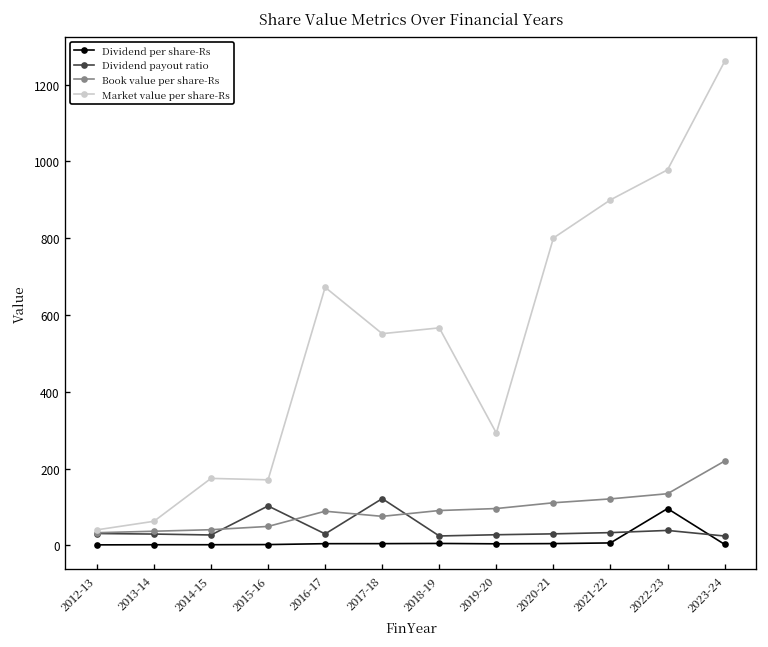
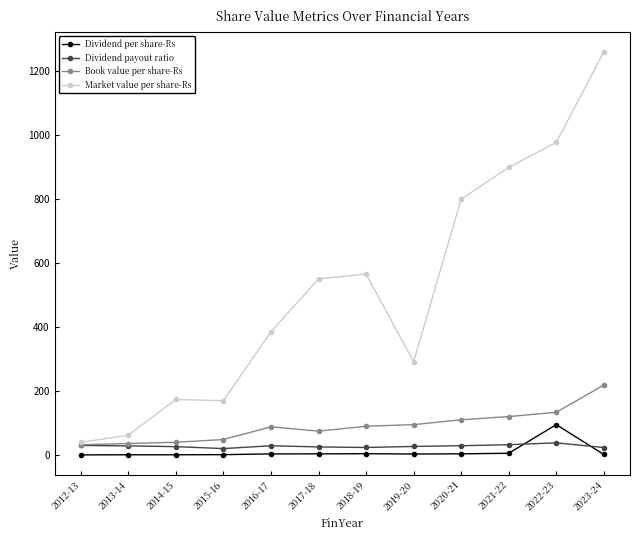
  {
    "Dividend per share-Rs": {
      "2012-13": 0,
      "2013-14": 0,
      "2014-15": 0,
      "2015-16": 0,
      "2016-17": 0,
      "2017-18": 0,
      "2018-19": 10,
      "2019-20": 0,
      "2020-21": 0,
      "2021-22": 10,
      "2022-23": 100,
      "2023-24": 0
    },
    "Dividend payout ratio": {
      "2014-15": 30,
-     "2015-16": 100,
+     "2015-16": 20,
      "2016-17": 30,
-     "2017-18": 120,
+     "2017-18": 30,
      "2018-19": 20,
      "2019-20": 30,
      "2020-21": 30,
      "2021-22": 30,
      "2022-23": 40,
      "2023-24": 20
    },
    "Book value per share-Rs": {
      "2014-15": 40,
      "2015-16": 50,
      "2016-17": 90,
      "2017-18": 80,
      "2018-19": 90,
      "2019-20": 100,
      "2020-21": 110,
      "2021-22": 120,
      "2022-23": 130,
      "2023-24": 220
    },
    "Market value per share-Rs": {
      "2013-14": 60,
      "2014-15": 170,
      "2015-16": 170,
-     "2016-17": 670,
+     "2016-17": 390,
      "2017-18": 550,
      "2018-19": 570,
      "2019-20": 290,
      "2020-21": 800,
      "2021-22": 900,
      "2022-23": 980,
      "2023-24": 1260
    }
  }
